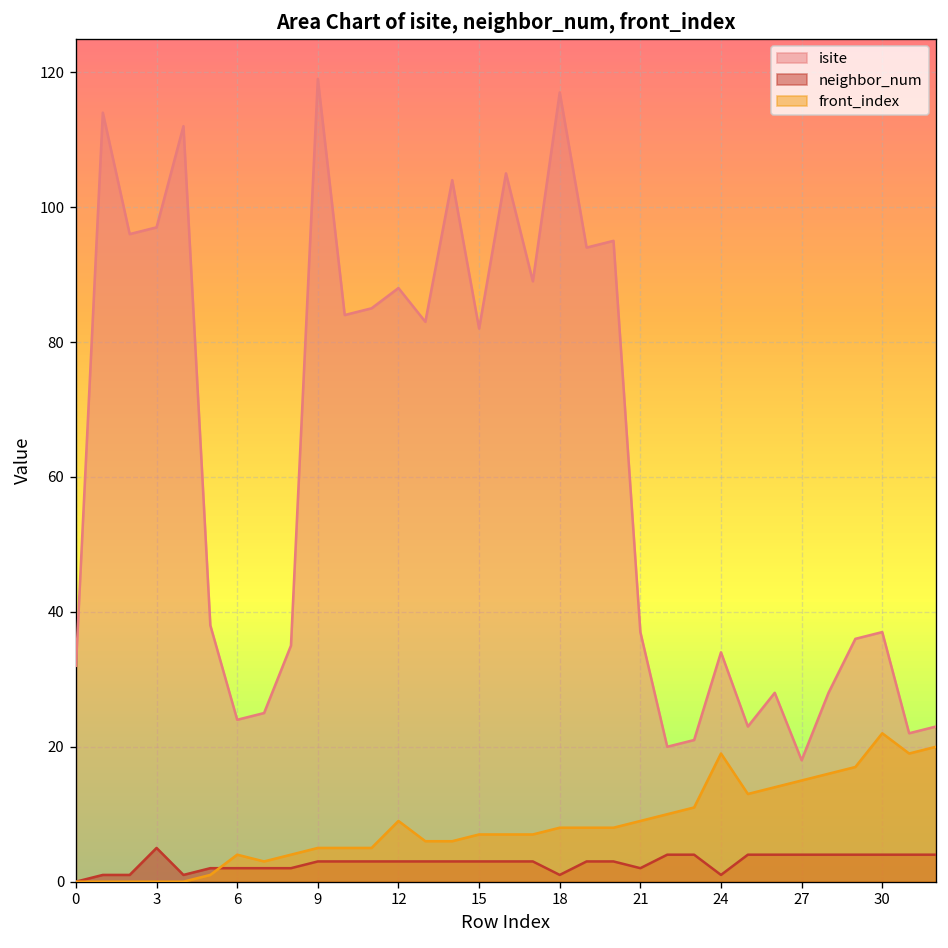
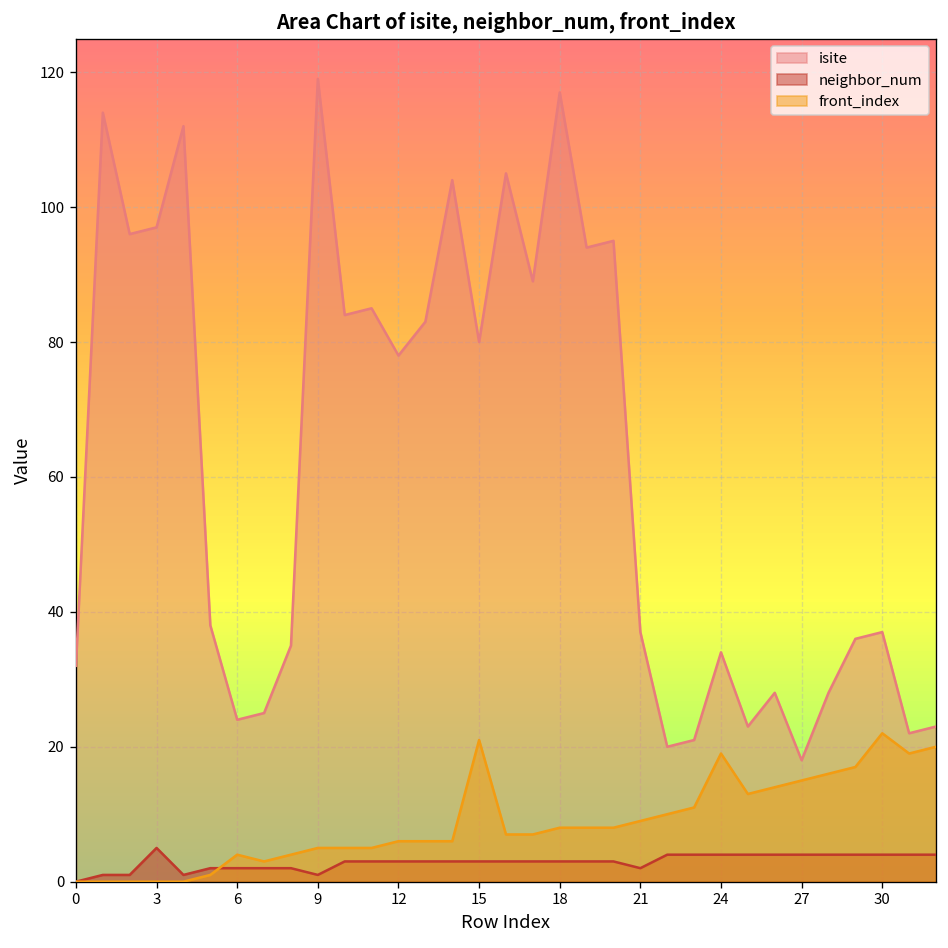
  {
    "isite": {
      "0": 32,
      "3": 97,
      "6": 24,
      "9": 119,
-     "12": 88,
-     "15": 82,
+     "12": 78,
+     "15": 80,
      "18": 117,
      "21": 37,
      "24": 34,
      "27": 18,
      "30": 37
    },
    "neighbor_num": {
      "3": 5,
      "6": 2,
-     "9": 3,
+     "9": 1,
      "12": 3,
      "15": 3,
-     "18": 1,
+     "18": 3,
      "21": 2,
-     "24": 1,
+     "24": 4,
      "27": 4,
      "30": 4
    },
    "front_index": {
      "3": 0,
      "6": 4,
      "9": 5,
-     "12": 9,
-     "15": 7,
+     "12": 6,
+     "15": 21,
      "18": 8,
      "21": 9,
      "24": 19,
      "27": 15,
      "30": 22
    }
  }
